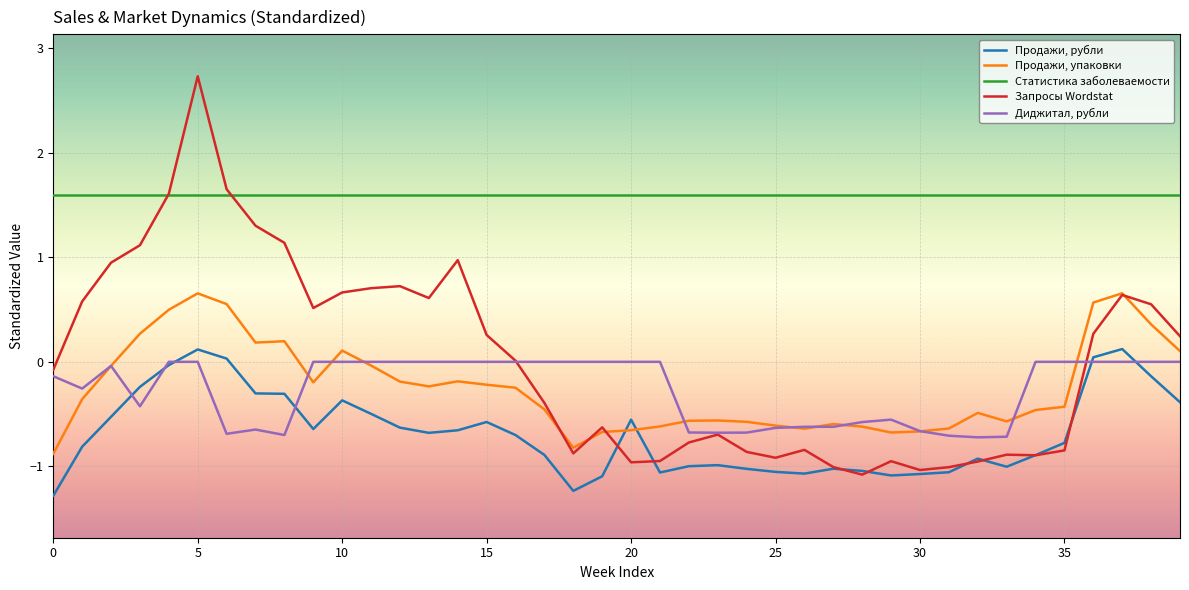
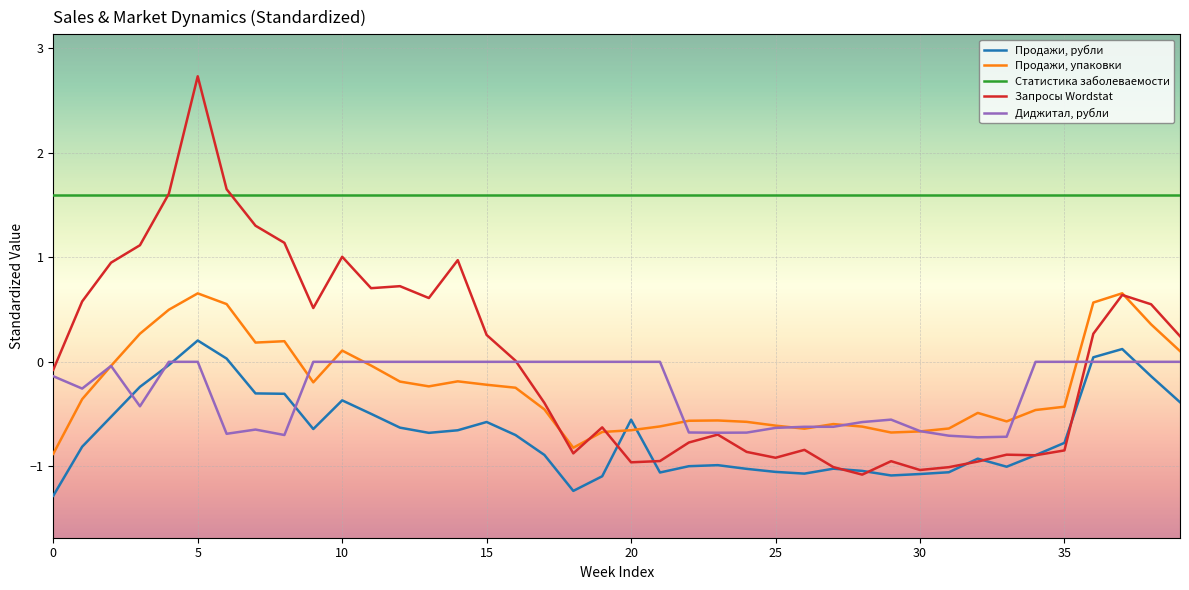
  {
    "Продажи, рубли": {
      "0": -1.28,
-     "5": 0.12,
+     "5": 0.20,
      "10": -0.37,
      "15": -0.58,
      "20": -0.55,
      "25": -1.05,
      "30": -1.07,
      "35": -0.78
    },
    "Продажи, упаковки": {
      "0": -0.88,
      "5": 0.66,
      "10": 0.11,
      "15": -0.22,
      "20": -0.65,
      "35": -0.43
    },
    "Статистика заболеваемости": {
      "0": 1.60,
      "5": 1.60,
      "10": 1.60,
      "15": 1.60,
      "20": 1.60,
      "25": 1.60,
      "30": 1.60,
      "35": 1.60
    },
    "Запросы Wordstat": {
      "0": -0.08,
      "5": 2.73,
-     "10": 0.66,
+     "10": 1.01,
      "15": 0.26,
      "20": -0.96,
      "25": -0.92,
      "30": -1.04,
      "35": -0.85
    },
    "Диджитал, рубли": {
      "0": -0.14,
      "5": 0.00,
      "10": 0.00,
      "15": 0.00,
      "20": 0.00,
      "35": 0.00
    }
  }
